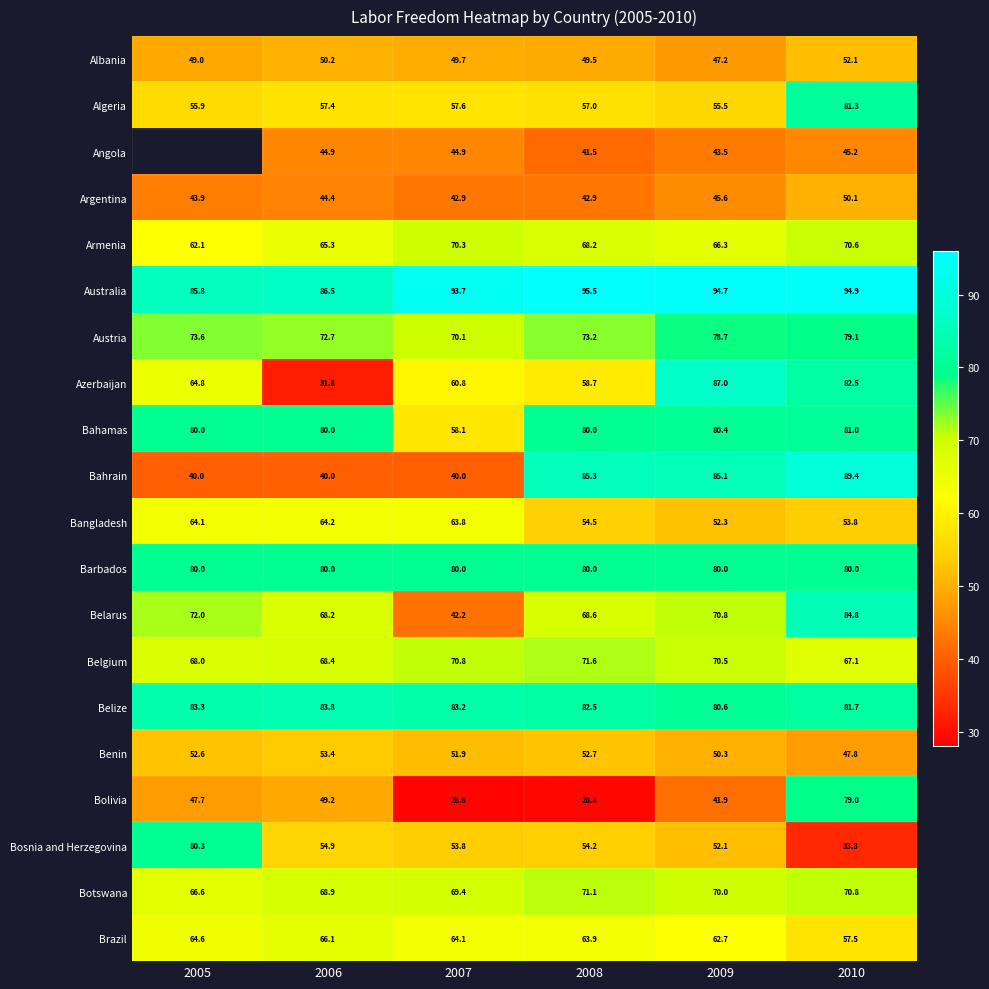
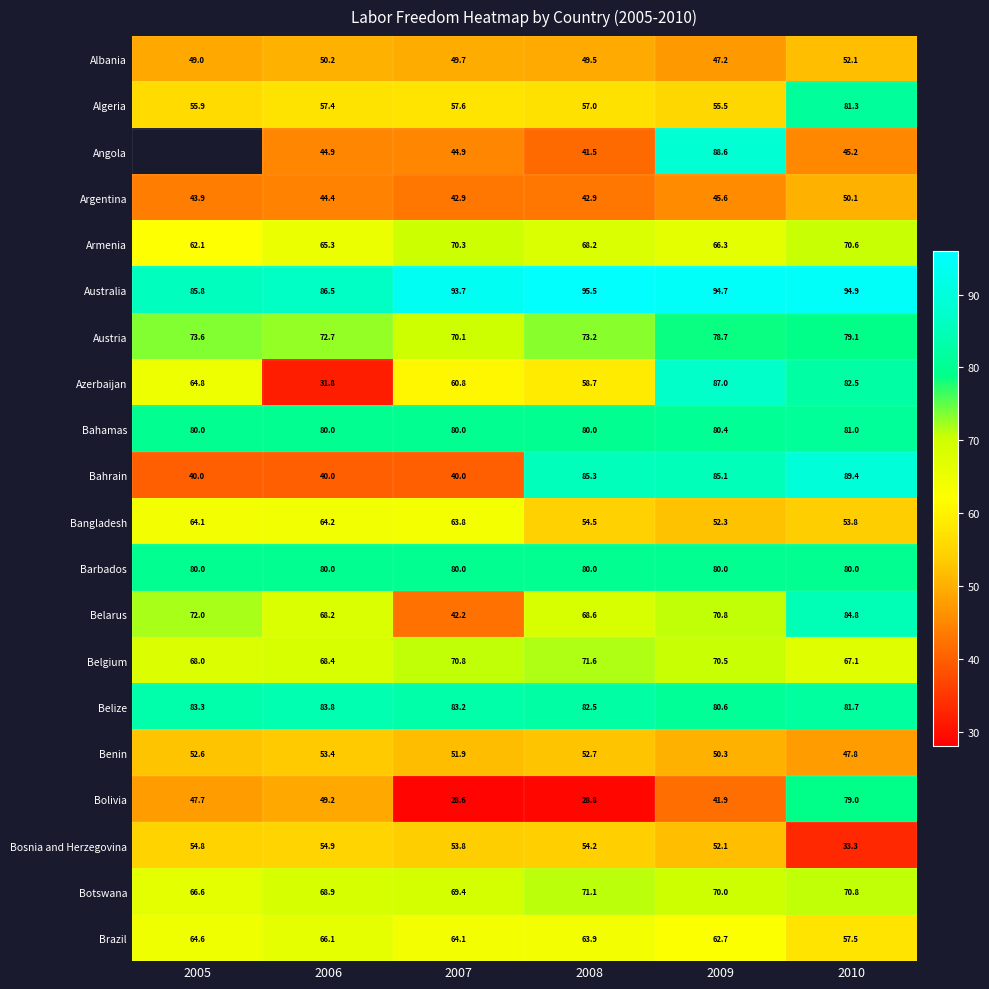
  {
    "Albania": {
      "2005": 49.0,
      "2006": 50.2,
      "2007": 49.7,
      "2008": 49.5,
      "2009": 47.2,
      "2010": 52.1
    },
    "Algeria": {
      "2005": 55.9,
      "2006": 57.4,
      "2007": 57.6,
      "2008": 57.0,
      "2009": 55.5,
      "2010": 81.3
    },
    "Angola": {
      "2006": 44.9,
      "2007": 44.9,
      "2008": 41.5,
-     "2009": 43.5,
+     "2009": 88.6,
      "2010": 45.2
    },
    "Argentina": {
      "2005": 43.9,
      "2006": 44.4,
      "2007": 42.9,
      "2008": 42.9,
      "2009": 45.6,
      "2010": 50.1
    },
    "Armenia": {
      "2005": 62.1,
      "2006": 65.3,
      "2007": 70.3,
      "2008": 68.2,
      "2009": 66.3,
      "2010": 70.6
    },
    "Australia": {
      "2005": 85.8,
      "2006": 86.5,
      "2007": 93.7,
      "2008": 95.5,
      "2009": 94.7,
      "2010": 94.9
    },
    "Austria": {
      "2005": 73.6,
      "2006": 72.7,
      "2007": 70.1,
      "2008": 73.2,
      "2009": 78.7,
      "2010": 79.1
    },
    "Azerbaijan": {
      "2005": 64.8,
      "2006": 31.8,
      "2007": 60.8,
      "2008": 58.7,
      "2009": 87.0,
      "2010": 82.5
    },
    "Bahamas": {
      "2005": 80.0,
      "2006": 80.0,
-     "2007": 58.1,
+     "2007": 80.0,
      "2008": 80.0,
      "2009": 80.4,
      "2010": 81.0
    },
    "Bahrain": {
      "2005": 40.0,
      "2006": 40.0,
      "2007": 40.0,
      "2008": 85.3,
      "2009": 85.1,
      "2010": 89.4
    },
    "Bangladesh": {
      "2005": 64.1,
      "2006": 64.2,
      "2007": 63.8,
      "2008": 54.5,
      "2009": 52.3,
      "2010": 53.8
    },
    "Barbados": {
      "2005": 80.0,
      "2006": 80.0,
      "2007": 80.0,
      "2008": 80.0,
      "2009": 80.0,
      "2010": 80.0
    },
    "Belarus": {
      "2005": 72.0,
      "2006": 68.2,
      "2007": 42.2,
      "2008": 68.6,
      "2009": 70.8,
      "2010": 84.8
    },
    "Belgium": {
      "2005": 68.0,
      "2006": 68.4,
      "2007": 70.8,
      "2008": 71.6,
      "2009": 70.5,
      "2010": 67.1
    },
    "Belize": {
      "2005": 83.3,
      "2006": 83.8,
      "2007": 83.2,
      "2008": 82.5,
      "2009": 80.6,
      "2010": 81.7
    },
    "Benin": {
      "2005": 52.6,
      "2006": 53.4,
      "2007": 51.9,
      "2008": 52.7,
      "2009": 50.3,
      "2010": 47.8
    },
    "Bolivia": {
      "2005": 47.7,
      "2006": 49.2,
      "2007": 28.6,
      "2008": 28.8,
      "2009": 41.9,
      "2010": 79.0
    },
    "Bosnia and Herzegovina": {
-     "2005": 80.3,
+     "2005": 54.8,
      "2006": 54.9,
      "2007": 53.8,
      "2008": 54.2,
      "2009": 52.1,
      "2010": 33.3
    },
    "Botswana": {
      "2005": 66.6,
      "2006": 68.9,
      "2007": 69.4,
      "2008": 71.1,
      "2009": 70.0,
      "2010": 70.8
    },
    "Brazil": {
      "2005": 64.6,
      "2006": 66.1,
      "2007": 64.1,
      "2008": 63.9,
      "2009": 62.7,
      "2010": 57.5
    }
  }
